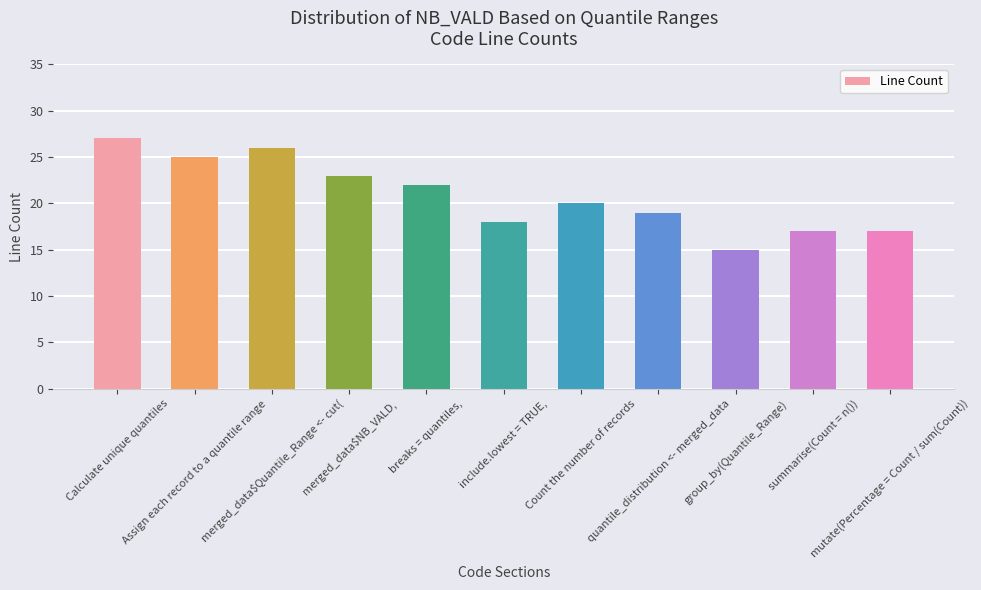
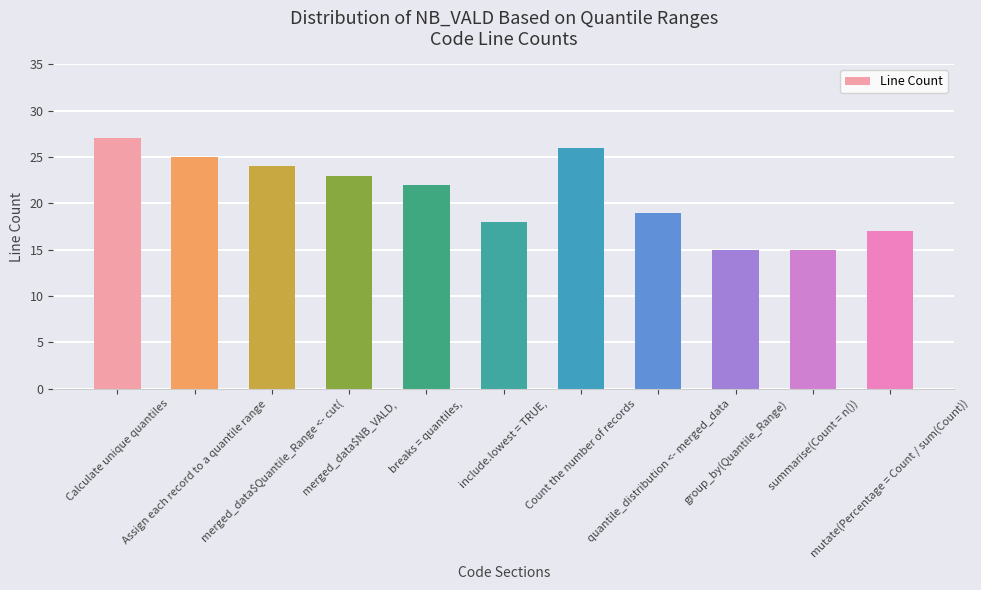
  {
    "Calculate unique quantiles": 27,
    "Assign each record to a quantile range": 25,
-   "merged_data$Quantile_Range <- cut(": 26,
+   "merged_data$Quantile_Range <- cut(": 24,
    "merged_data$NB_VALD,": 23,
    "breaks = quantiles,": 22,
    "include.lowest = TRUE,": 18,
-   "Count the number of records": 20,
+   "Count the number of records": 26,
    "quantile_distribution <- merged_data": 19,
    "group_by(Quantile_Range)": 15,
-   "summarise(Count = n())": 17,
+   "summarise(Count = n())": 15,
    "mutate(Percentage = Count / sum(Count))": 17
  }
